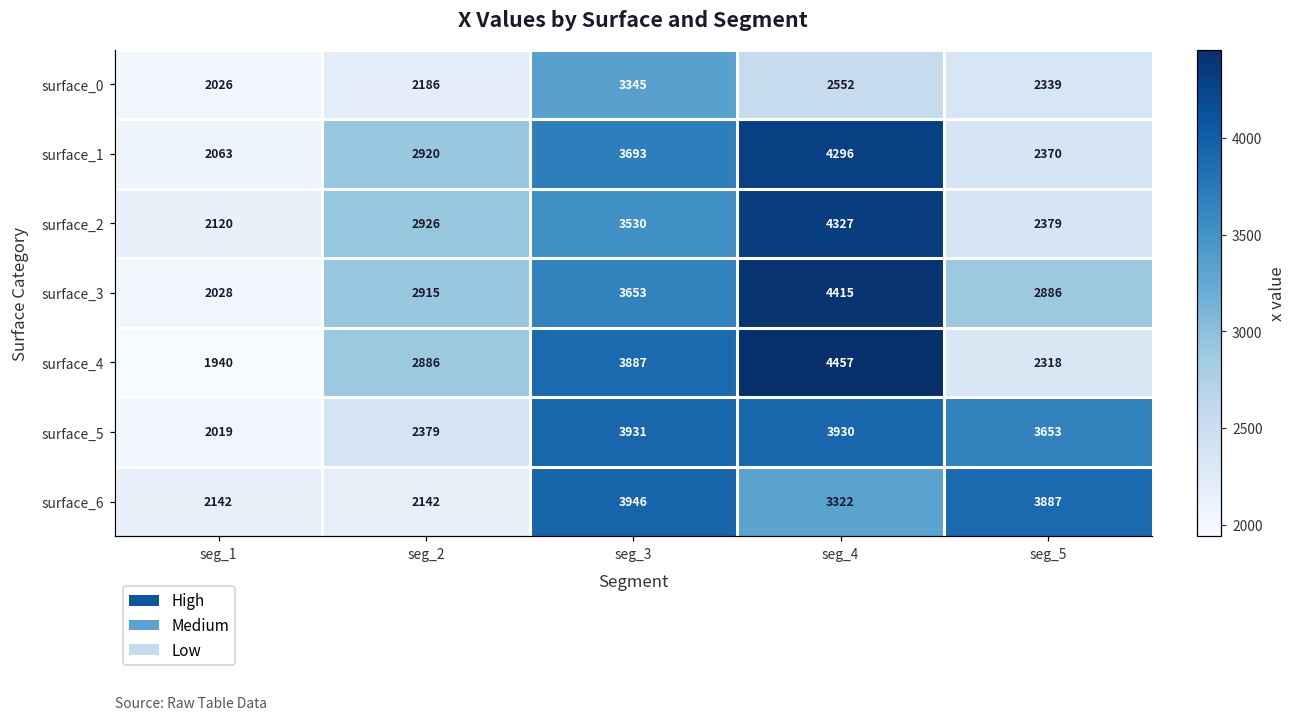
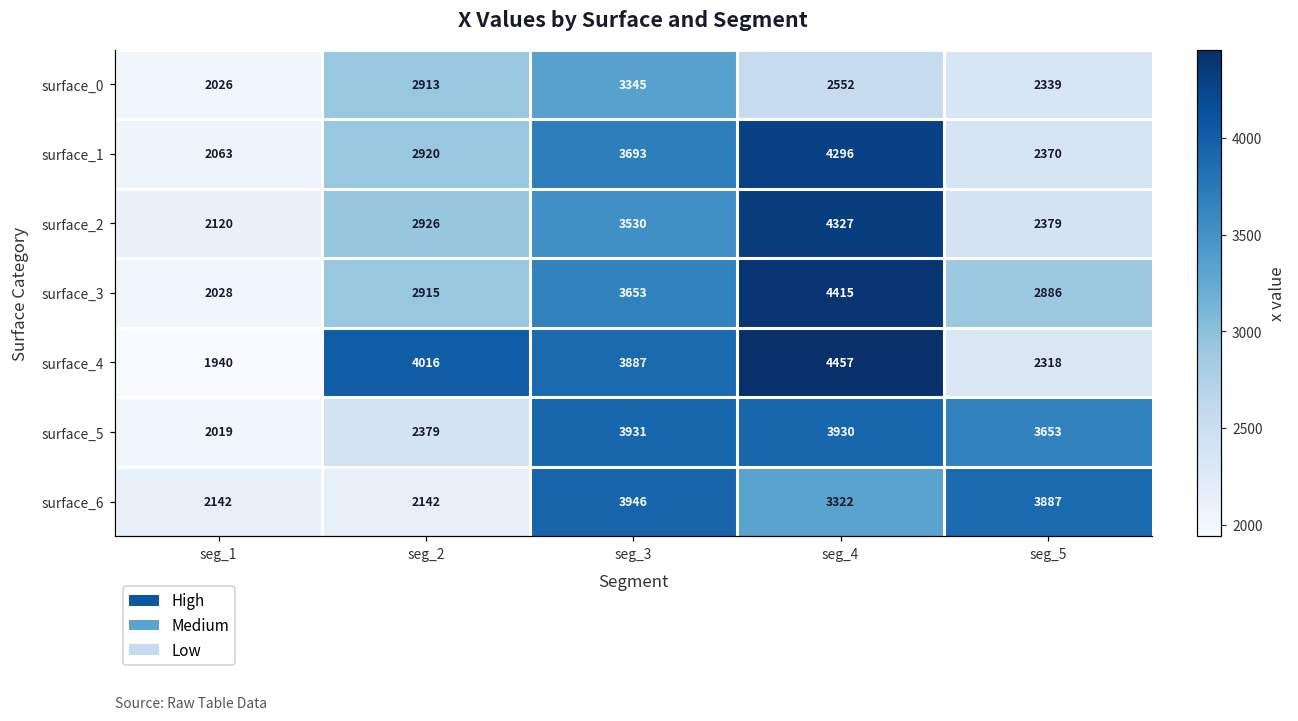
  {
    "surface_0": {
      "seg_1": 2026,
-     "seg_2": 2186,
+     "seg_2": 2913,
      "seg_3": 3345,
      "seg_4": 2552,
      "seg_5": 2339
    },
    "surface_1": {
      "seg_1": 2063,
      "seg_2": 2920,
      "seg_3": 3693,
      "seg_4": 4296,
      "seg_5": 2370
    },
    "surface_2": {
      "seg_1": 2120,
      "seg_2": 2926,
      "seg_3": 3530,
      "seg_4": 4327,
      "seg_5": 2379
    },
    "surface_3": {
      "seg_1": 2028,
      "seg_2": 2915,
      "seg_3": 3653,
      "seg_4": 4415,
      "seg_5": 2886
    },
    "surface_4": {
      "seg_1": 1940,
-     "seg_2": 2886,
+     "seg_2": 4016,
      "seg_3": 3887,
      "seg_4": 4457,
      "seg_5": 2318
    },
    "surface_5": {
      "seg_1": 2019,
      "seg_2": 2379,
      "seg_3": 3931,
      "seg_4": 3930,
      "seg_5": 3653
    },
    "surface_6": {
      "seg_1": 2142,
      "seg_2": 2142,
      "seg_3": 3946,
      "seg_4": 3322,
      "seg_5": 3887
    }
  }
